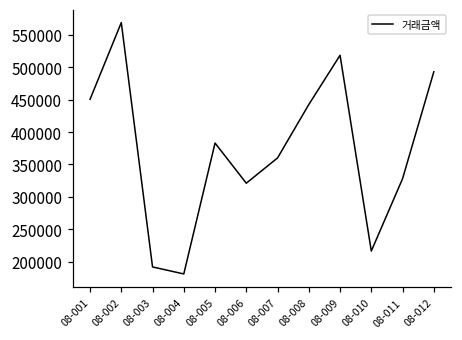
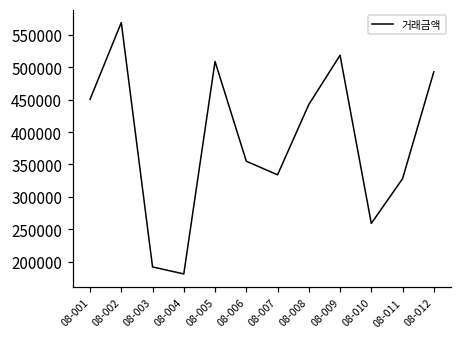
  {
    "08-001": 450000,
    "08-002": 570000,
    "08-003": 190000,
    "08-004": 180000,
-   "08-005": 380000,
-   "08-006": 320000,
-   "08-007": 360000,
+   "08-005": 510000,
+   "08-006": 360000,
+   "08-007": 330000,
    "08-008": 440000,
    "08-009": 520000,
-   "08-010": 220000,
+   "08-010": 260000,
    "08-011": 330000,
    "08-012": 490000
  }
